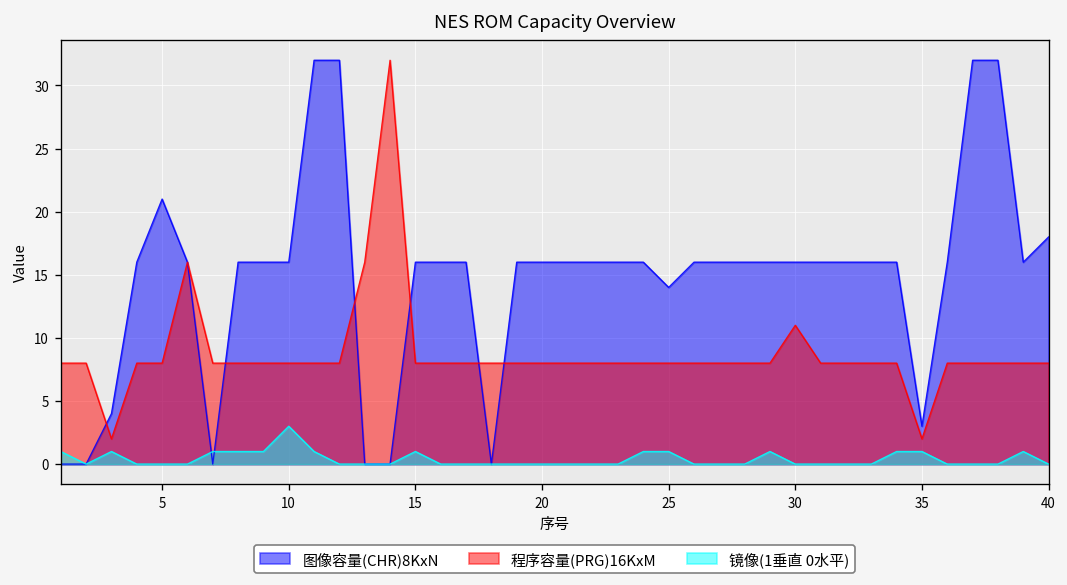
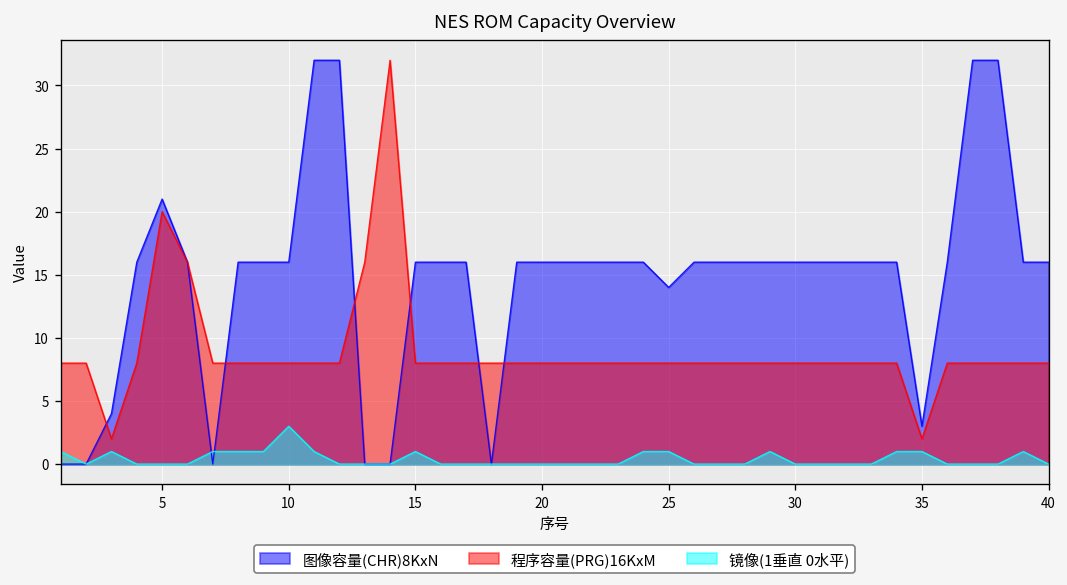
  {
    "图像容量(CHR)8KxN": {
      "5": 21,
      "10": 16,
      "15": 16,
      "20": 16,
      "25": 14,
      "30": 16,
      "35": 3,
-     "40": 18
+     "40": 16
    },
    "程序容量(PRG)16KxM": {
-     "5": 8,
+     "5": 20,
      "10": 8,
      "15": 8,
      "20": 8,
      "25": 8,
-     "30": 11,
+     "30": 8,
      "35": 2,
      "40": 8
    },
    "镜像(1垂直 0水平)": {
      "5": 0,
      "10": 3,
      "15": 1,
      "20": 0,
      "25": 1,
      "30": 0,
      "35": 1,
      "40": 0
    }
  }
